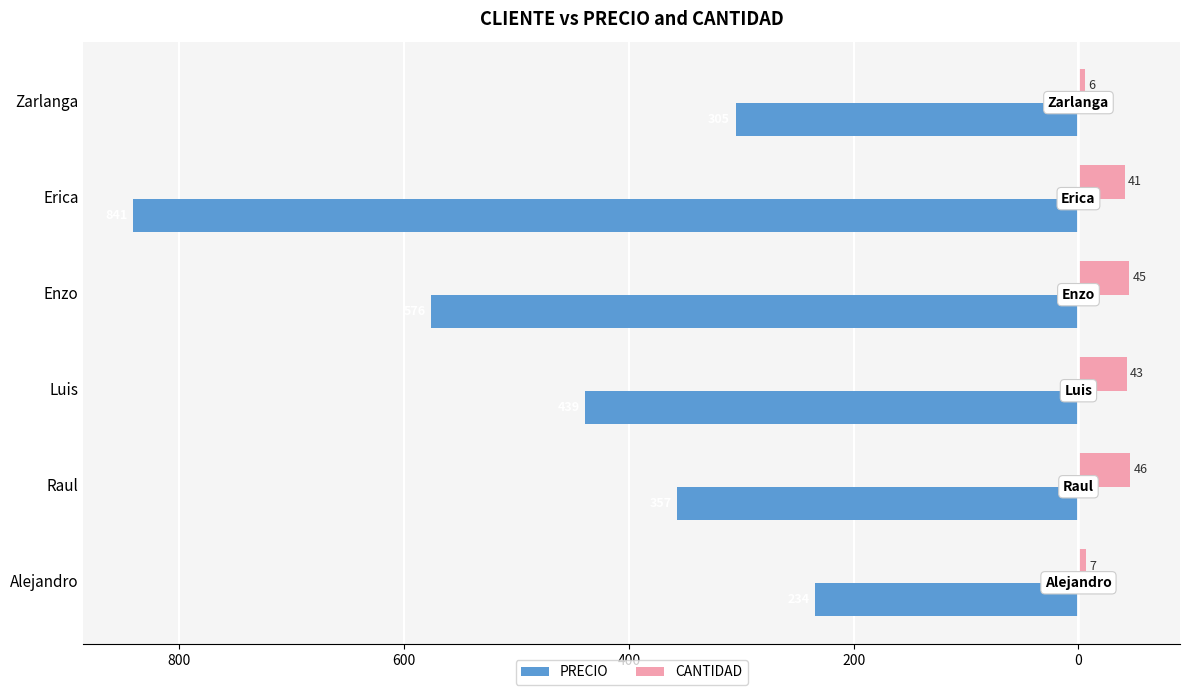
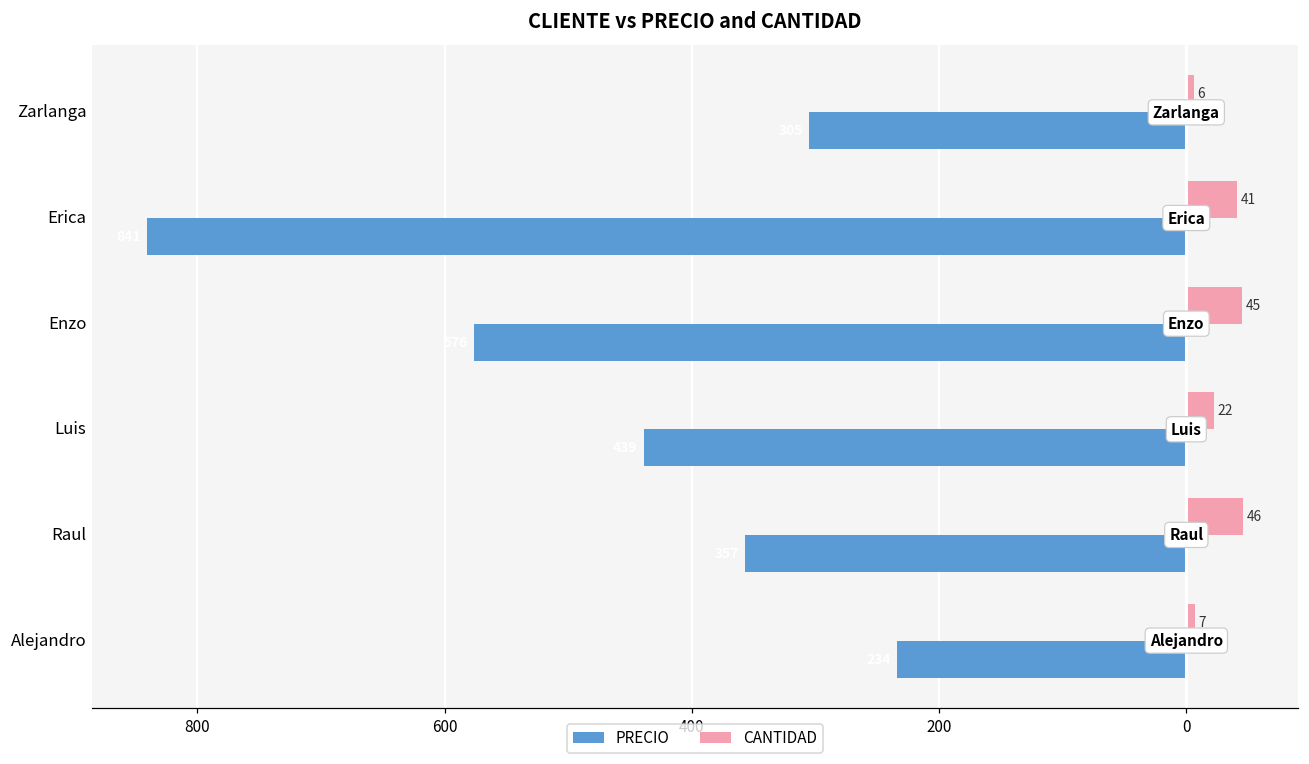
  {
    "CANTIDAD": {
      "Erica": 41,
      "Enzo": 45,
-     "Luis": 43,
+     "Luis": 22,
      "Raul": 46
    }
  }
